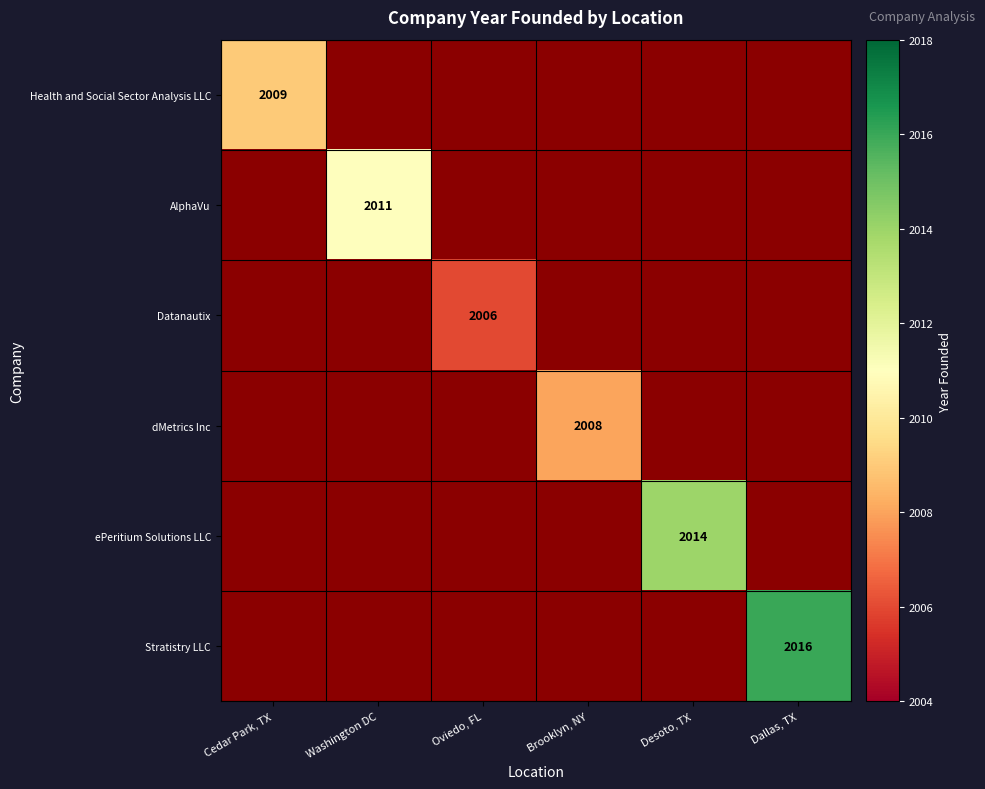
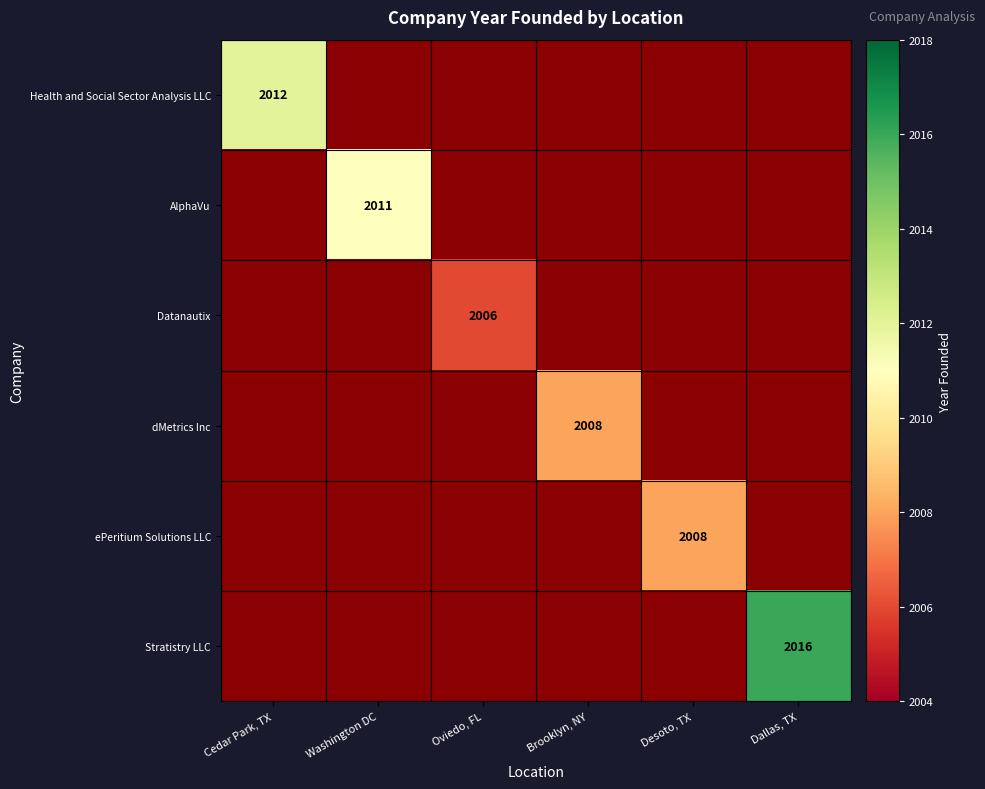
  {
    "Health and Social Sector Analysis LLC": {
-     "Cedar Park, TX": 2009
+     "Cedar Park, TX": 2012
    },
    "AlphaVu": {
      "Washington DC": 2011
    },
    "Datanautix": {
      "Oviedo, FL": 2006
    },
    "dMetrics Inc": {
      "Brooklyn, NY": 2008
    },
    "ePeritium Solutions LLC": {
-     "Desoto, TX": 2014
+     "Desoto, TX": 2008
    },
    "Stratistry LLC": {
      "Dallas, TX": 2016
    }
  }
